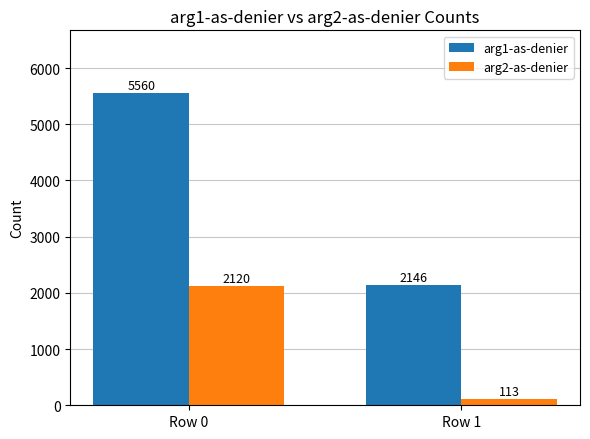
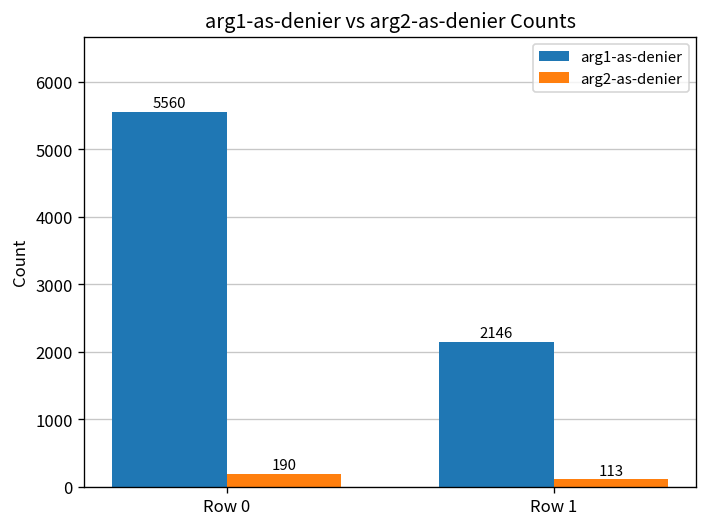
  {
    "arg1-as-denier": {
      "Row 0": 5560,
      "Row 1": 2146
    },
    "arg2-as-denier": {
-     "Row 0": 2120,
+     "Row 0": 190,
      "Row 1": 113
    }
  }
